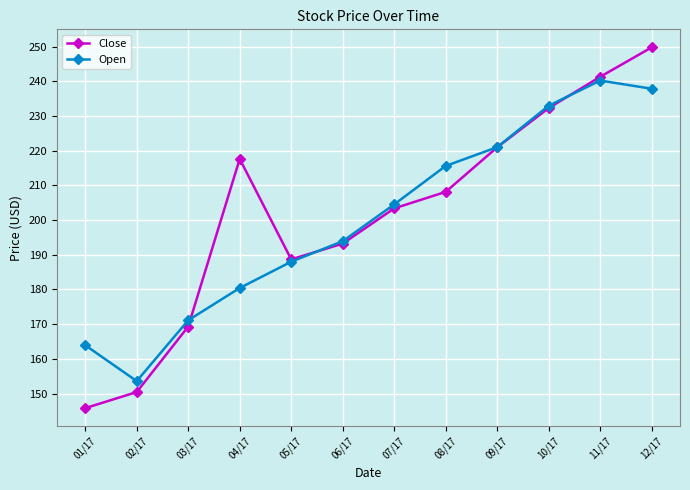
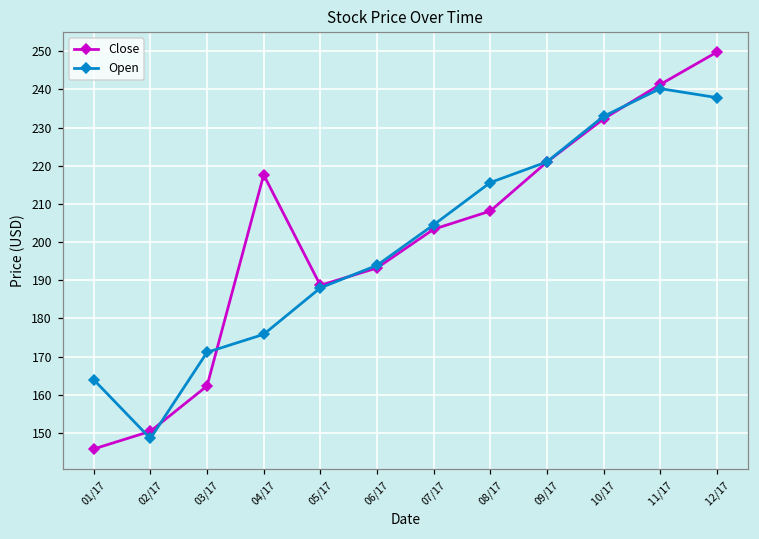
  {
    "Close": {
      "01/17": 146,
      "02/17": 150,
-     "03/17": 169,
+     "03/17": 162,
      "04/17": 218,
      "07/17": 203,
      "08/17": 208,
      "11/17": 241,
      "12/17": 250
    },
    "Open": {
      "01/17": 164,
-     "02/17": 154,
+     "02/17": 149,
      "03/17": 171,
-     "04/17": 180,
+     "04/17": 176,
      "07/17": 205,
      "08/17": 216,
      "11/17": 240,
      "12/17": 238
    }
  }
